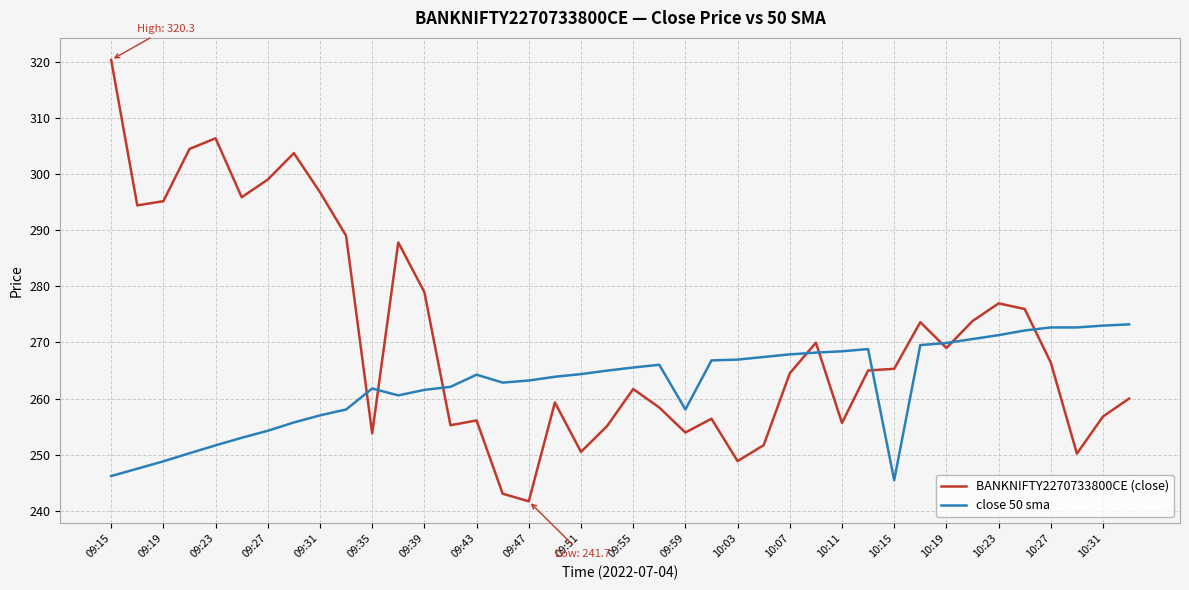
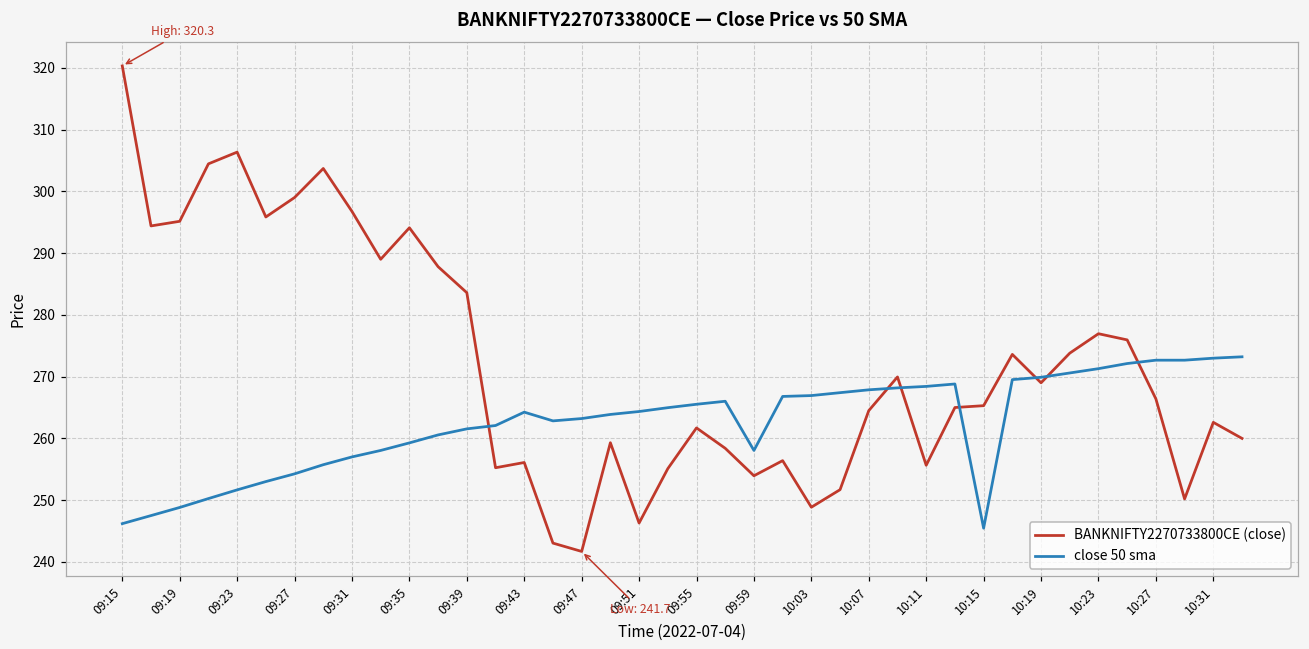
  {
    "BANKNIFTY2270733800CE (close)": {
      "09:19": 295,
      "09:23": 306,
      "09:27": 299,
      "09:31": 297,
-     "09:35": 254,
-     "09:39": 279,
+     "09:35": 294,
+     "09:39": 284,
      "09:43": 256,
-     "09:51": 251,
+     "09:51": 246,
      "09:55": 262,
      "09:59": 254,
      "10:03": 249,
      "10:07": 265,
      "10:11": 256,
      "10:15": 265,
      "10:19": 269,
      "10:23": 277,
      "10:27": 266,
-     "10:31": 257
+     "10:31": 263
    },
    "close 50 sma": {
      "09:15": 246,
      "09:19": 249,
      "09:23": 252,
      "09:27": 254,
      "09:31": 257,
-     "09:35": 262,
+     "09:35": 259,
      "09:39": 262,
      "09:43": 264,
      "09:47": 263,
      "09:51": 264,
      "09:55": 266,
      "09:59": 258,
      "10:03": 267,
      "10:07": 268,
      "10:11": 268,
      "10:15": 245,
      "10:19": 270,
      "10:23": 271,
      "10:27": 273,
      "10:31": 273
    }
  }
